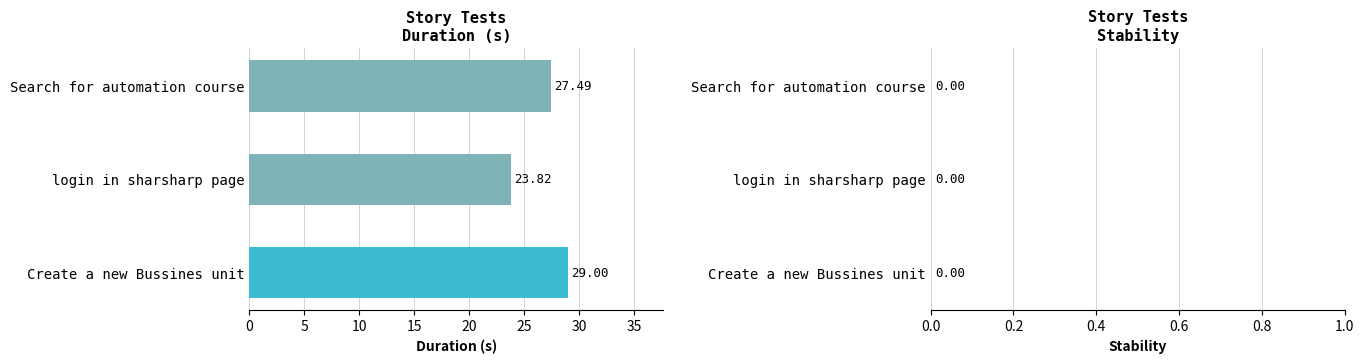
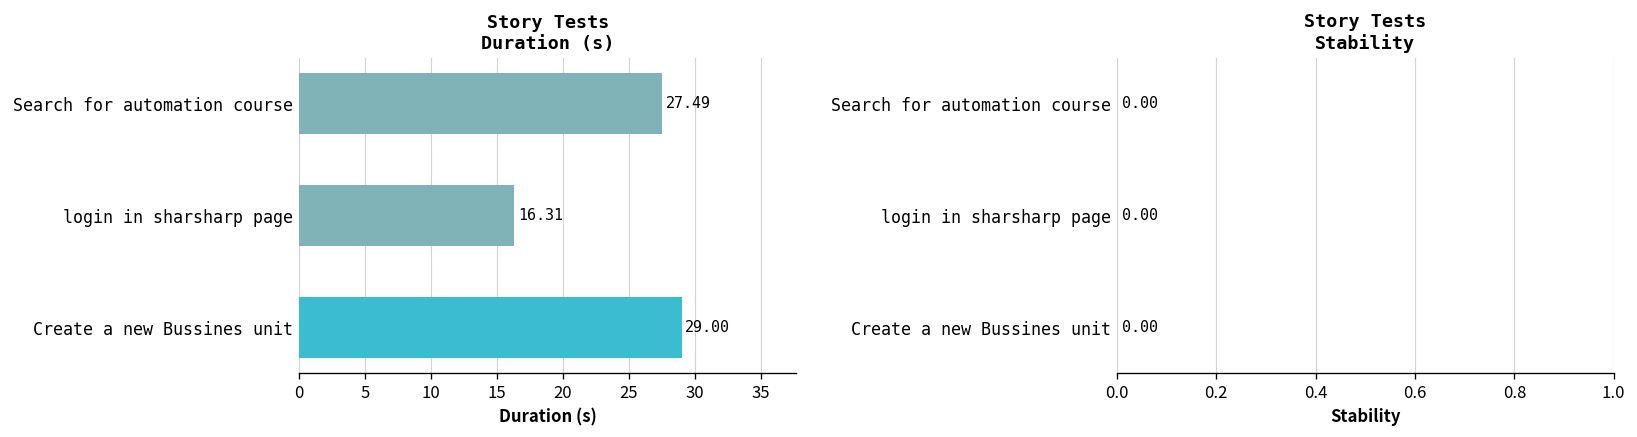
  {
    "Story Tests Duration (s)": {
      "Search for automation course": 27.49,
-     "login in sharsharp page": 23.82,
+     "login in sharsharp page": 16.31,
      "Create a new Bussines unit": 29.00
    },
    "Story Tests Stability": {
      "Search for automation course": 0.00,
      "login in sharsharp page": 0.00,
      "Create a new Bussines unit": 0.00
    }
  }
